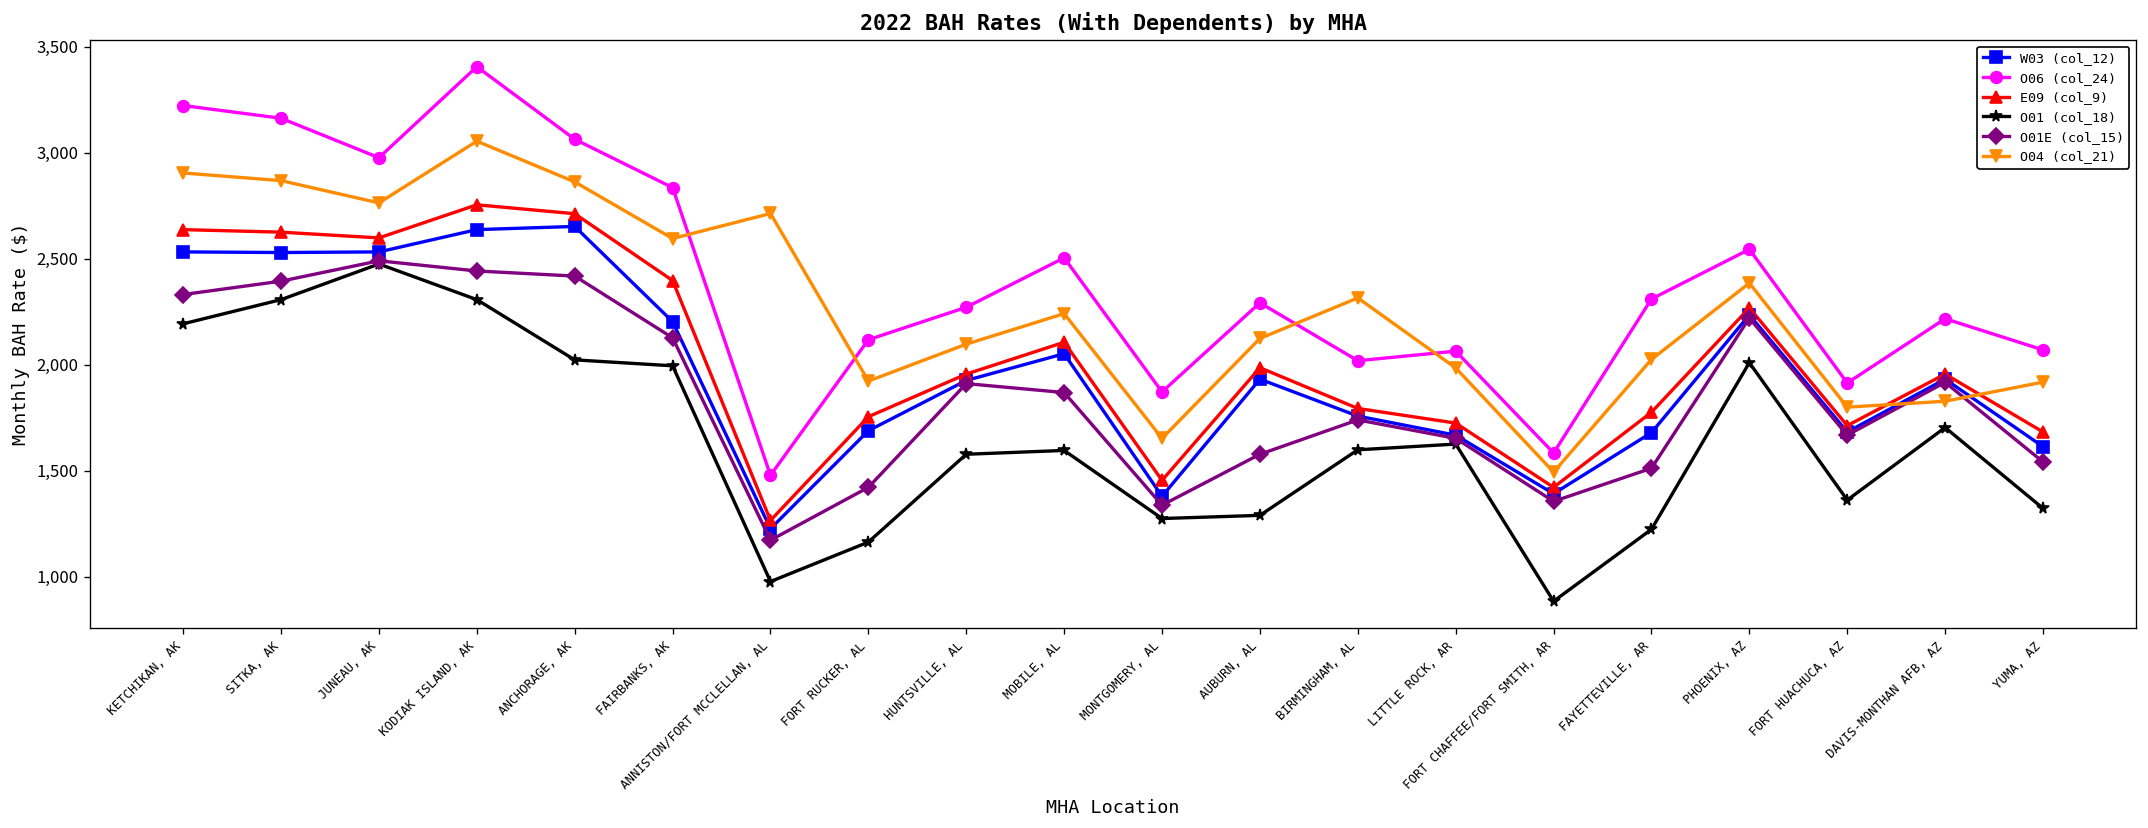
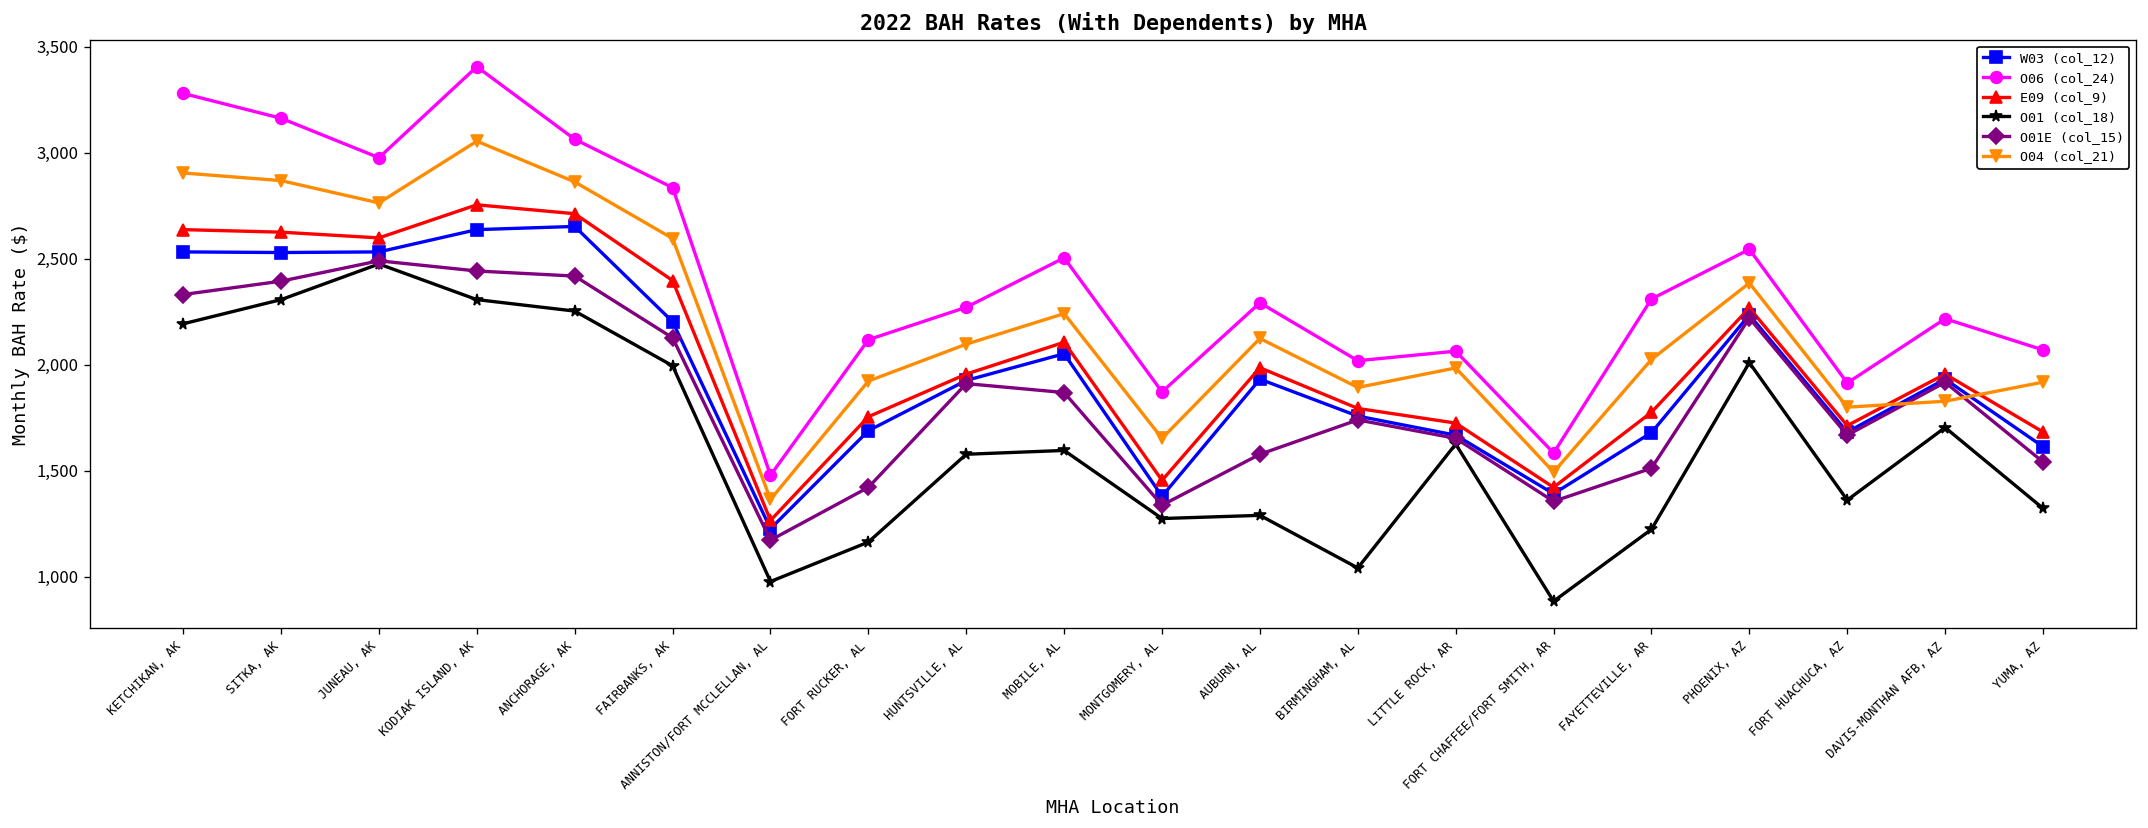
  {
    "W03 (col_12)": {
      "KETCHIKAN, AK": "2,530",
      "SITKA, AK": "2,530",
      "JUNEAU, AK": "2,530",
      "KODIAK ISLAND, AK": "2,640",
      "ANCHORAGE, AK": "2,650",
      "FAIRBANKS, AK": "2,200",
      "ANNISTON/FORT MCCLELLAN, AL": "1,230",
      "FORT RUCKER, AL": "1,690",
      "HUNTSVILLE, AL": "1,930",
      "MOBILE, AL": "2,050",
      "MONTGOMERY, AL": "1,380",
      "AUBURN, AL": "1,930",
      "BIRMINGHAM, AL": "1,760",
      "LITTLE ROCK, AR": "1,670",
      "FORT CHAFFEE/FORT SMITH, AR": "1,390",
      "FAYETTEVILLE, AR": "1,680",
      "PHOENIX, AZ": "2,240",
      "FORT HUACHUCA, AZ": "1,680",
      "DAVIS-MONTHAN AFB, AZ": "1,930",
      "YUMA, AZ": "1,610"
    },
    "O06 (col_24)": {
-     "KETCHIKAN, AK": "3,220",
+     "KETCHIKAN, AK": "3,280",
      "SITKA, AK": "3,160",
      "JUNEAU, AK": "2,980",
      "KODIAK ISLAND, AK": "3,410",
      "ANCHORAGE, AK": "3,060",
      "FAIRBANKS, AK": "2,840",
      "ANNISTON/FORT MCCLELLAN, AL": "1,480",
      "FORT RUCKER, AL": "2,120",
      "HUNTSVILLE, AL": "2,270",
      "MOBILE, AL": "2,500",
      "MONTGOMERY, AL": "1,870",
      "AUBURN, AL": "2,290",
      "BIRMINGHAM, AL": "2,020",
      "LITTLE ROCK, AR": "2,060",
      "FORT CHAFFEE/FORT SMITH, AR": "1,580",
      "FAYETTEVILLE, AR": "2,310",
      "PHOENIX, AZ": "2,540",
      "FORT HUACHUCA, AZ": "1,910",
      "DAVIS-MONTHAN AFB, AZ": "2,220",
      "YUMA, AZ": "2,070"
    },
    "E09 (col_9)": {
      "KETCHIKAN, AK": "2,640",
      "SITKA, AK": "2,630",
      "JUNEAU, AK": "2,600",
      "KODIAK ISLAND, AK": "2,750",
      "ANCHORAGE, AK": "2,710",
      "FAIRBANKS, AK": "2,400",
      "ANNISTON/FORT MCCLELLAN, AL": "1,270",
      "FORT RUCKER, AL": "1,760",
      "HUNTSVILLE, AL": "1,960",
      "MOBILE, AL": "2,110",
      "MONTGOMERY, AL": "1,460",
      "AUBURN, AL": "1,990",
      "BIRMINGHAM, AL": "1,790",
      "LITTLE ROCK, AR": "1,730",
      "FORT CHAFFEE/FORT SMITH, AR": "1,420",
      "FAYETTEVILLE, AR": "1,780",
      "PHOENIX, AZ": "2,270",
      "FORT HUACHUCA, AZ": "1,710",
      "DAVIS-MONTHAN AFB, AZ": "1,960",
      "YUMA, AZ": "1,680"
    },
    "O01 (col_18)": {
      "KETCHIKAN, AK": "2,190",
      "SITKA, AK": "2,310",
      "JUNEAU, AK": "2,480",
      "KODIAK ISLAND, AK": "2,310",
-     "ANCHORAGE, AK": "2,020",
+     "ANCHORAGE, AK": "2,250",
      "FAIRBANKS, AK": "2,000",
      "ANNISTON/FORT MCCLELLAN, AL": "980",
      "FORT RUCKER, AL": "1,160",
      "HUNTSVILLE, AL": "1,580",
      "MOBILE, AL": "1,600",
      "MONTGOMERY, AL": "1,280",
      "AUBURN, AL": "1,290",
-     "BIRMINGHAM, AL": "1,600",
+     "BIRMINGHAM, AL": "1,040",
      "LITTLE ROCK, AR": "1,630",
      "FORT CHAFFEE/FORT SMITH, AR": "890",
      "FAYETTEVILLE, AR": "1,220",
      "PHOENIX, AZ": "2,010",
      "FORT HUACHUCA, AZ": "1,360",
      "DAVIS-MONTHAN AFB, AZ": "1,700",
      "YUMA, AZ": "1,320"
    },
    "O01E (col_15)": {
      "KETCHIKAN, AK": "2,330",
      "SITKA, AK": "2,390",
      "JUNEAU, AK": "2,490",
      "KODIAK ISLAND, AK": "2,440",
      "ANCHORAGE, AK": "2,420",
      "FAIRBANKS, AK": "2,130",
      "ANNISTON/FORT MCCLELLAN, AL": "1,170",
      "FORT RUCKER, AL": "1,420",
      "HUNTSVILLE, AL": "1,910",
      "MOBILE, AL": "1,870",
      "MONTGOMERY, AL": "1,340",
      "AUBURN, AL": "1,580",
      "BIRMINGHAM, AL": "1,740",
      "LITTLE ROCK, AR": "1,650",
      "FORT CHAFFEE/FORT SMITH, AR": "1,360",
      "FAYETTEVILLE, AR": "1,510",
      "PHOENIX, AZ": "2,220",
      "FORT HUACHUCA, AZ": "1,670",
      "DAVIS-MONTHAN AFB, AZ": "1,920",
      "YUMA, AZ": "1,540"
    },
    "O04 (col_21)": {
      "KETCHIKAN, AK": "2,900",
      "SITKA, AK": "2,870",
      "JUNEAU, AK": "2,760",
      "KODIAK ISLAND, AK": "3,050",
      "ANCHORAGE, AK": "2,860",
      "FAIRBANKS, AK": "2,600",
-     "ANNISTON/FORT MCCLELLAN, AL": "2,710",
+     "ANNISTON/FORT MCCLELLAN, AL": "1,370",
      "FORT RUCKER, AL": "1,920",
      "HUNTSVILLE, AL": "2,100",
      "MOBILE, AL": "2,240",
      "MONTGOMERY, AL": "1,650",
      "AUBURN, AL": "2,120",
-     "BIRMINGHAM, AL": "2,320",
+     "BIRMINGHAM, AL": "1,890",
      "LITTLE ROCK, AR": "1,990",
      "FORT CHAFFEE/FORT SMITH, AR": "1,490",
      "FAYETTEVILLE, AR": "2,030",
      "PHOENIX, AZ": "2,390",
      "FORT HUACHUCA, AZ": "1,800",
      "DAVIS-MONTHAN AFB, AZ": "1,830",
      "YUMA, AZ": "1,920"
    }
  }
